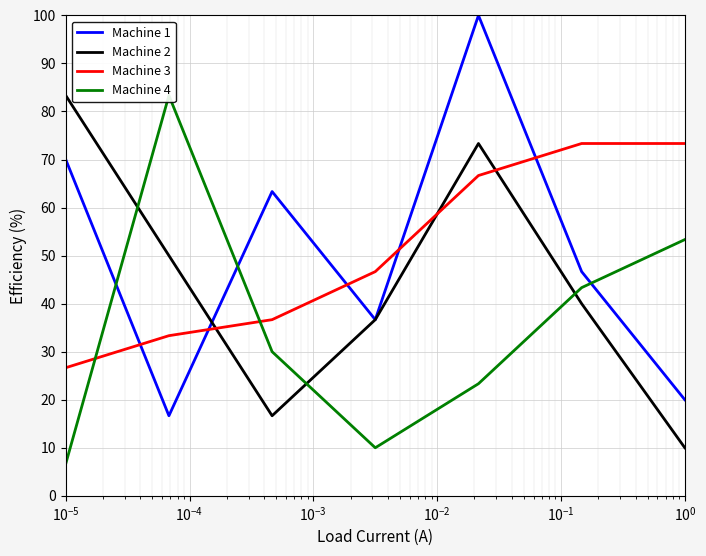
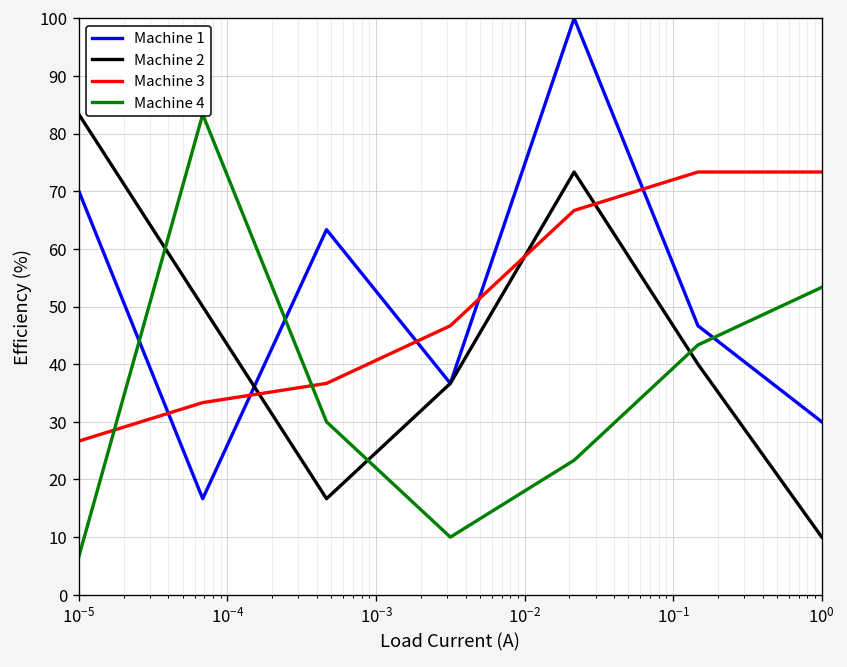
  {
    "Machine 1": {
      "10^-5": 70,
-     "10^0": 20
+     "10^0": 30
    },
    "Machine 2": {
      "10^-5": 83,
      "10^0": 10
    },
    "Machine 3": {
      "10^-5": 27,
      "10^0": 73
    },
    "Machine 4": {
      "10^-5": 7,
      "10^0": 53
    }
  }
